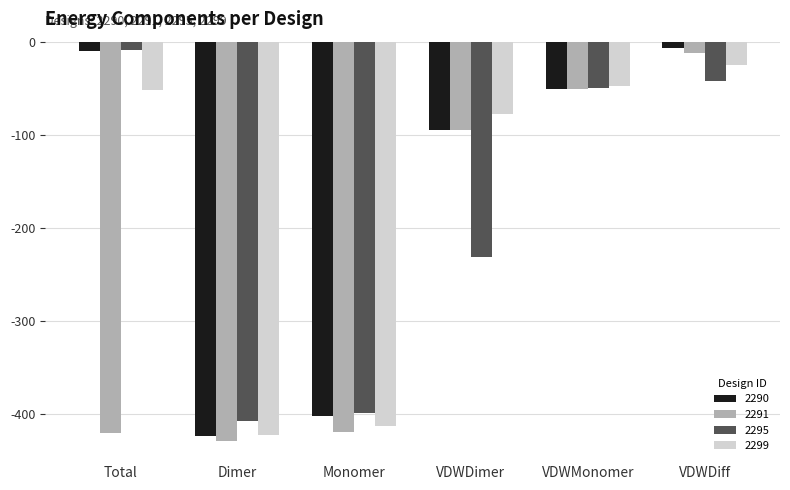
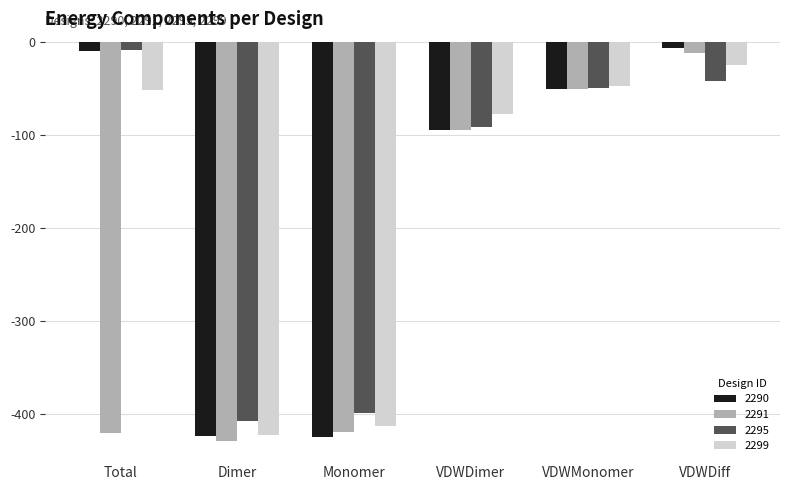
  {
    "2290": {
      "Dimer": -420,
-     "Monomer": -400,
+     "Monomer": -430,
      "VDWDimer": -90,
      "VDWMonomer": -50,
      "VDWDiff": -10
    },
    "2291": {
      "Total": -420,
      "Dimer": -430,
      "Monomer": -420,
      "VDWDimer": -90,
      "VDWMonomer": -50,
      "VDWDiff": -10
    },
    "2295": {
      "Dimer": -410,
      "Monomer": -400,
-     "VDWDimer": -230,
+     "VDWDimer": -90,
      "VDWMonomer": -50,
      "VDWDiff": -40
    },
    "2299": {
      "Total": -50,
      "Dimer": -420,
      "Monomer": -410,
      "VDWDimer": -80,
      "VDWMonomer": -50,
      "VDWDiff": -20
    }
  }
